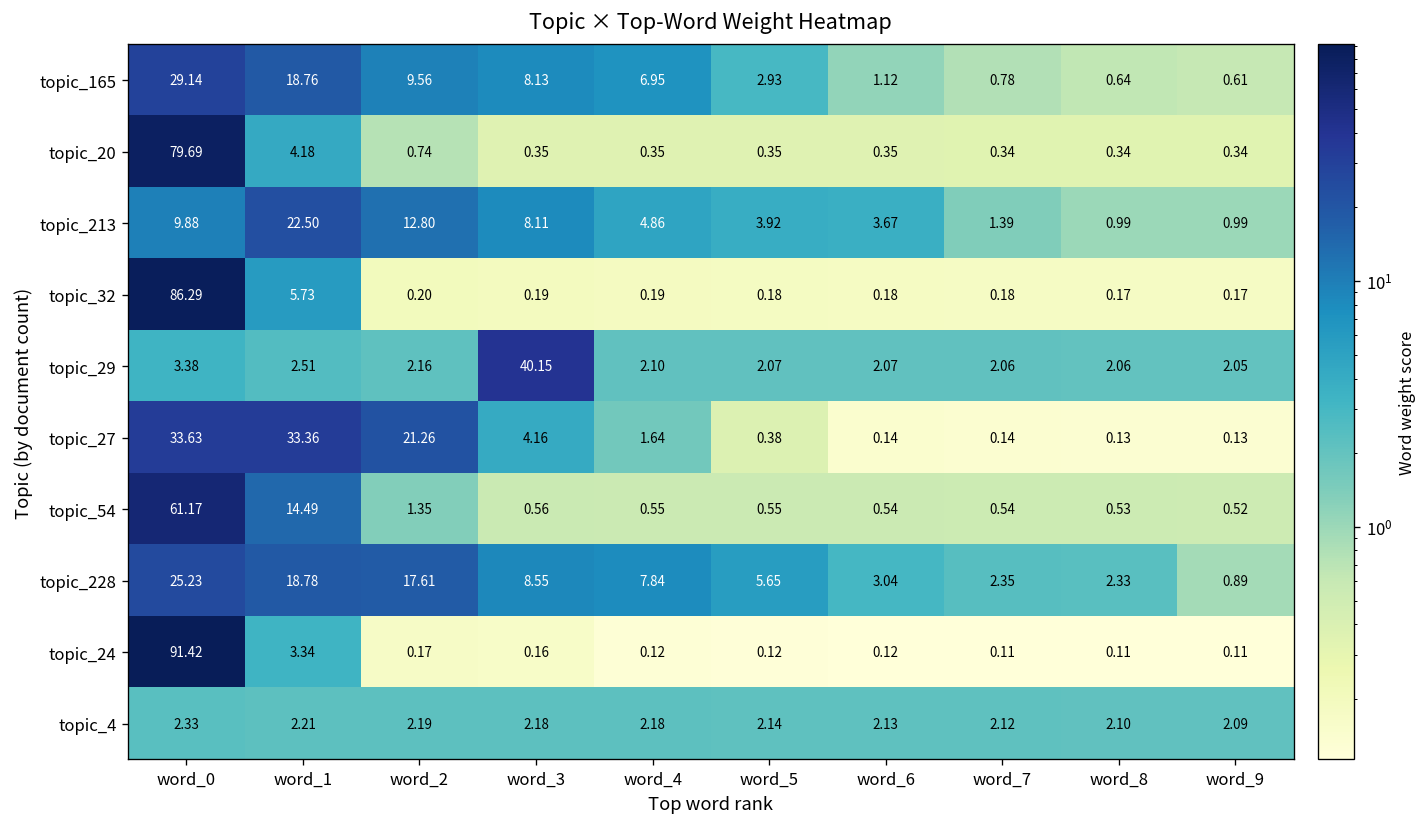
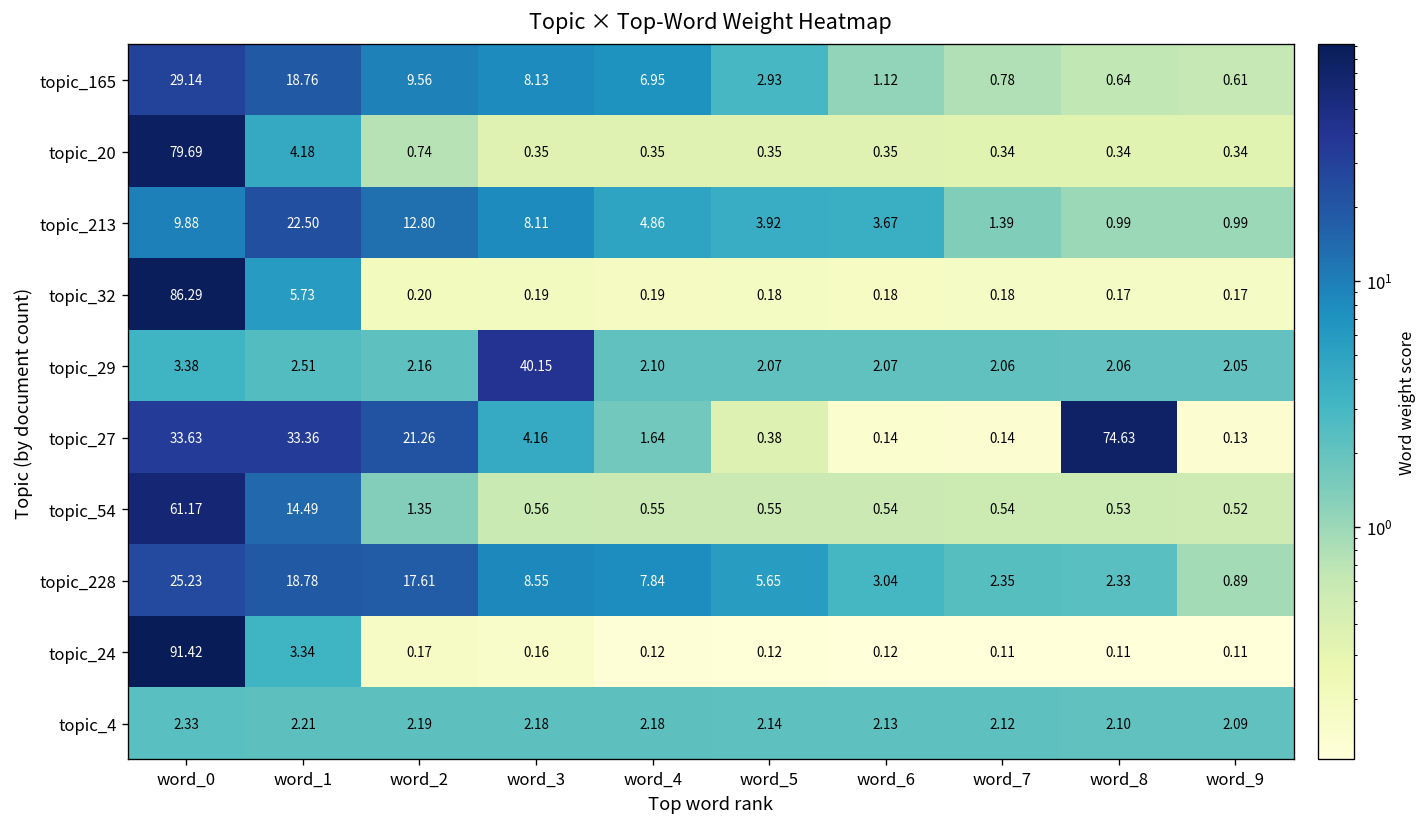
  {
    "topic_165": {
      "word_0": 29.14,
      "word_1": 18.76,
      "word_2": 9.56,
      "word_3": 8.13,
      "word_4": 6.95,
      "word_5": 2.93,
      "word_6": 1.12,
      "word_7": 0.78,
      "word_8": 0.64,
      "word_9": 0.61
    },
    "topic_20": {
      "word_0": 79.69,
      "word_1": 4.18,
      "word_2": 0.74,
      "word_3": 0.35,
      "word_4": 0.35,
      "word_5": 0.35,
      "word_6": 0.35,
      "word_7": 0.34,
      "word_8": 0.34,
      "word_9": 0.34
    },
    "topic_213": {
      "word_0": 9.88,
      "word_1": 22.50,
      "word_2": 12.80,
      "word_3": 8.11,
      "word_4": 4.86,
      "word_5": 3.92,
      "word_6": 3.67,
      "word_7": 1.39,
      "word_8": 0.99,
      "word_9": 0.99
    },
    "topic_32": {
      "word_0": 86.29,
      "word_1": 5.73,
      "word_2": 0.20,
      "word_3": 0.19,
      "word_4": 0.19,
      "word_5": 0.18,
      "word_6": 0.18,
      "word_7": 0.18,
      "word_8": 0.17,
      "word_9": 0.17
    },
    "topic_29": {
      "word_0": 3.38,
      "word_1": 2.51,
      "word_2": 2.16,
      "word_3": 40.15,
      "word_4": 2.10,
      "word_5": 2.07,
      "word_6": 2.07,
      "word_7": 2.06,
      "word_8": 2.06,
      "word_9": 2.05
    },
    "topic_27": {
      "word_0": 33.63,
      "word_1": 33.36,
      "word_2": 21.26,
      "word_3": 4.16,
      "word_4": 1.64,
      "word_5": 0.38,
      "word_6": 0.14,
      "word_7": 0.14,
-     "word_8": 0.13,
+     "word_8": 74.63,
      "word_9": 0.13
    },
    "topic_54": {
      "word_0": 61.17,
      "word_1": 14.49,
      "word_2": 1.35,
      "word_3": 0.56,
      "word_4": 0.55,
      "word_5": 0.55,
      "word_6": 0.54,
      "word_7": 0.54,
      "word_8": 0.53,
      "word_9": 0.52
    },
    "topic_228": {
      "word_0": 25.23,
      "word_1": 18.78,
      "word_2": 17.61,
      "word_3": 8.55,
      "word_4": 7.84,
      "word_5": 5.65,
      "word_6": 3.04,
      "word_7": 2.35,
      "word_8": 2.33,
      "word_9": 0.89
    },
    "topic_24": {
      "word_0": 91.42,
      "word_1": 3.34,
      "word_2": 0.17,
      "word_3": 0.16,
      "word_4": 0.12,
      "word_5": 0.12,
      "word_6": 0.12,
      "word_7": 0.11,
      "word_8": 0.11,
      "word_9": 0.11
    },
    "topic_4": {
      "word_0": 2.33,
      "word_1": 2.21,
      "word_2": 2.19,
      "word_3": 2.18,
      "word_4": 2.18,
      "word_5": 2.14,
      "word_6": 2.13,
      "word_7": 2.12,
      "word_8": 2.10,
      "word_9": 2.09
    }
  }
